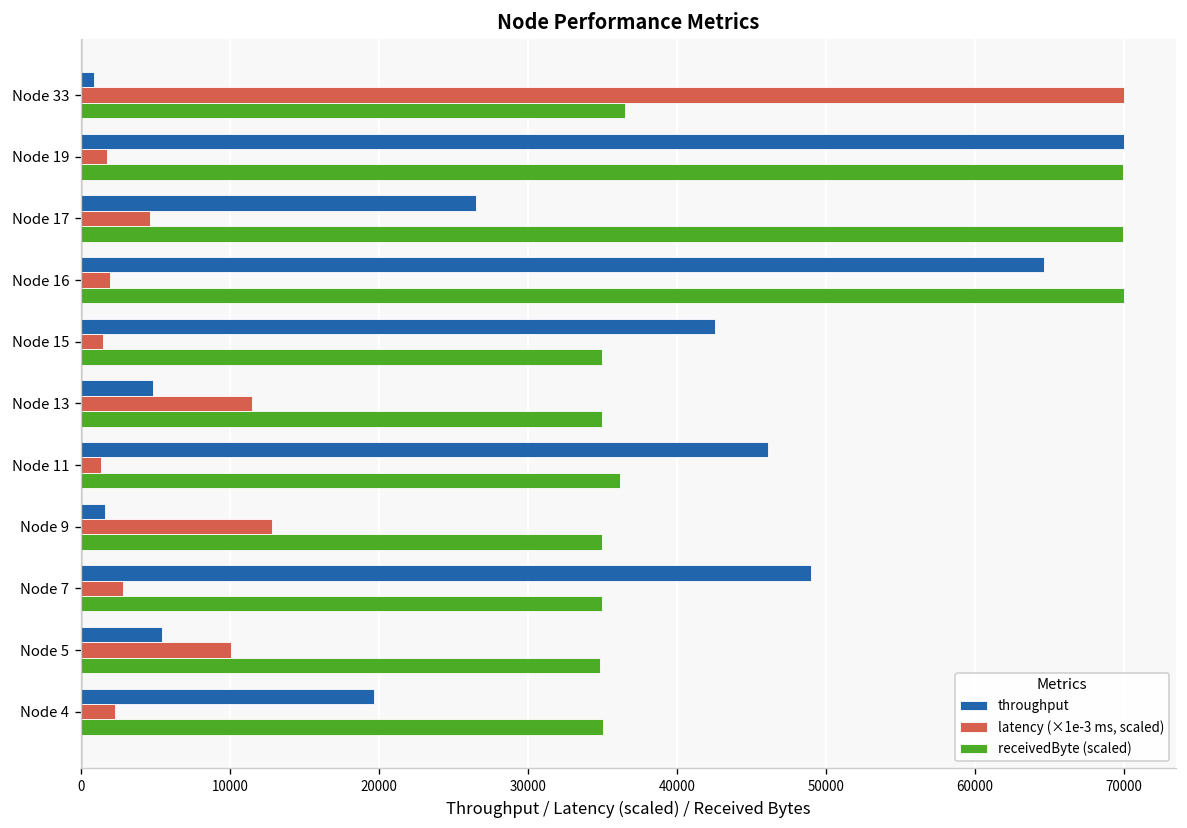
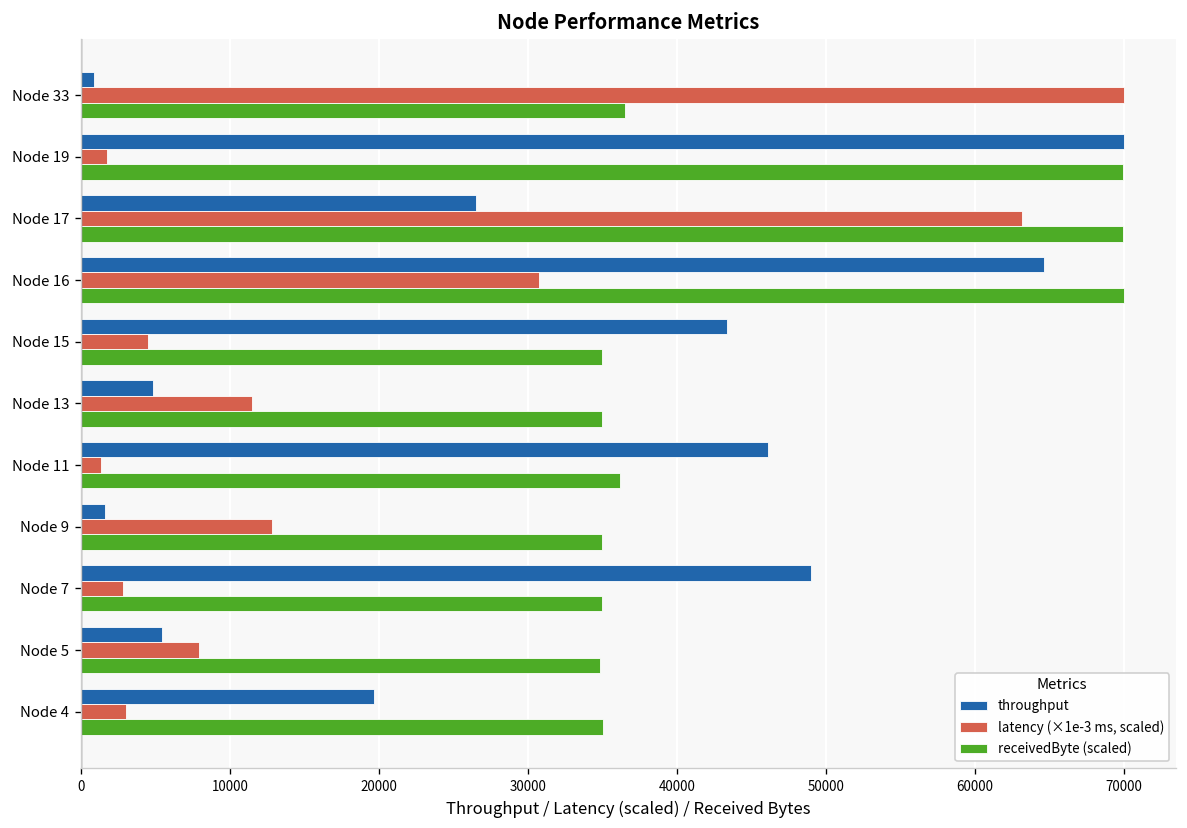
  {
    "throughput": {
      "Node 33": 900,
      "Node 19": 70000,
      "Node 17": 26500,
      "Node 16": 64600,
-     "Node 15": 42500,
+     "Node 15": 43400,
      "Node 13": 4800,
      "Node 11": 46100,
      "Node 9": 1600,
      "Node 7": 49000,
      "Node 5": 5400,
      "Node 4": 19700
    },
    "latency (×1e-3 ms, scaled)": {
      "Node 33": 70000,
      "Node 19": 1800,
-     "Node 17": 4700,
-     "Node 16": 1900,
-     "Node 15": 1500,
+     "Node 17": 63200,
+     "Node 16": 30700,
+     "Node 15": 4500,
      "Node 13": 11500,
      "Node 11": 1300,
      "Node 9": 12800,
      "Node 7": 2800,
-     "Node 5": 10100,
-     "Node 4": 2300
+     "Node 5": 7900,
+     "Node 4": 3000
    },
    "receivedByte (scaled)": {
      "Node 33": 36500,
      "Node 19": 70000,
      "Node 17": 70000,
      "Node 16": 70000,
      "Node 15": 35000,
      "Node 13": 35000,
      "Node 11": 36200,
      "Node 9": 35000,
      "Node 7": 35000,
      "Node 5": 34800,
      "Node 4": 35000
    }
  }
